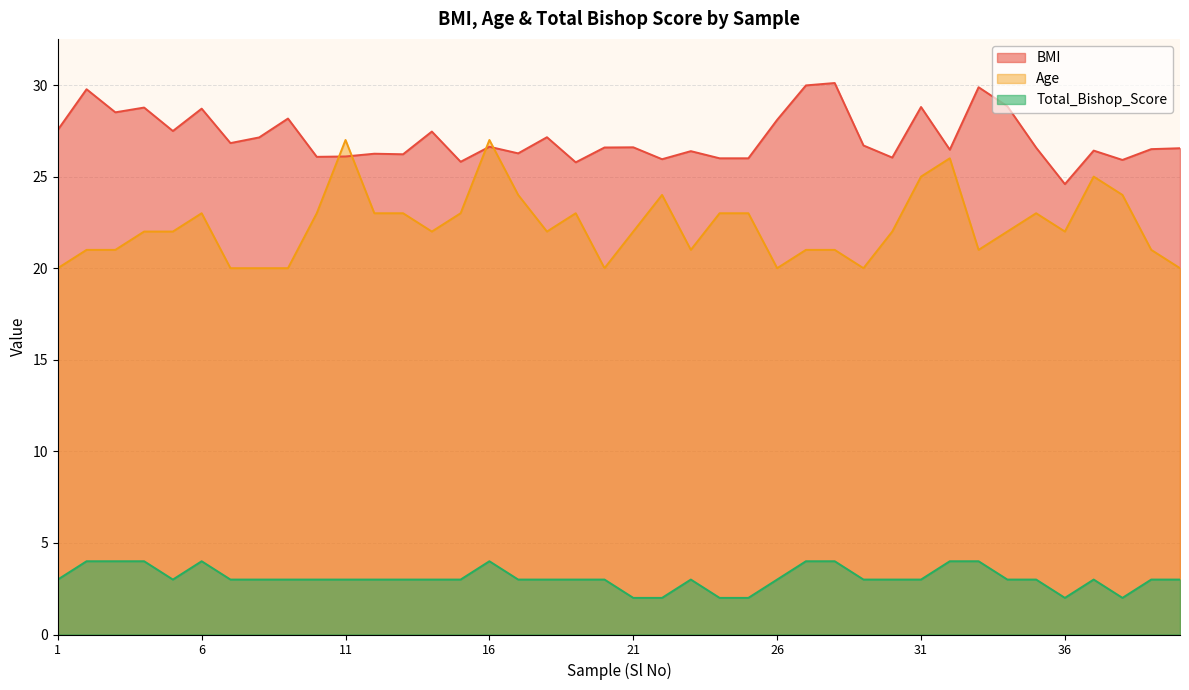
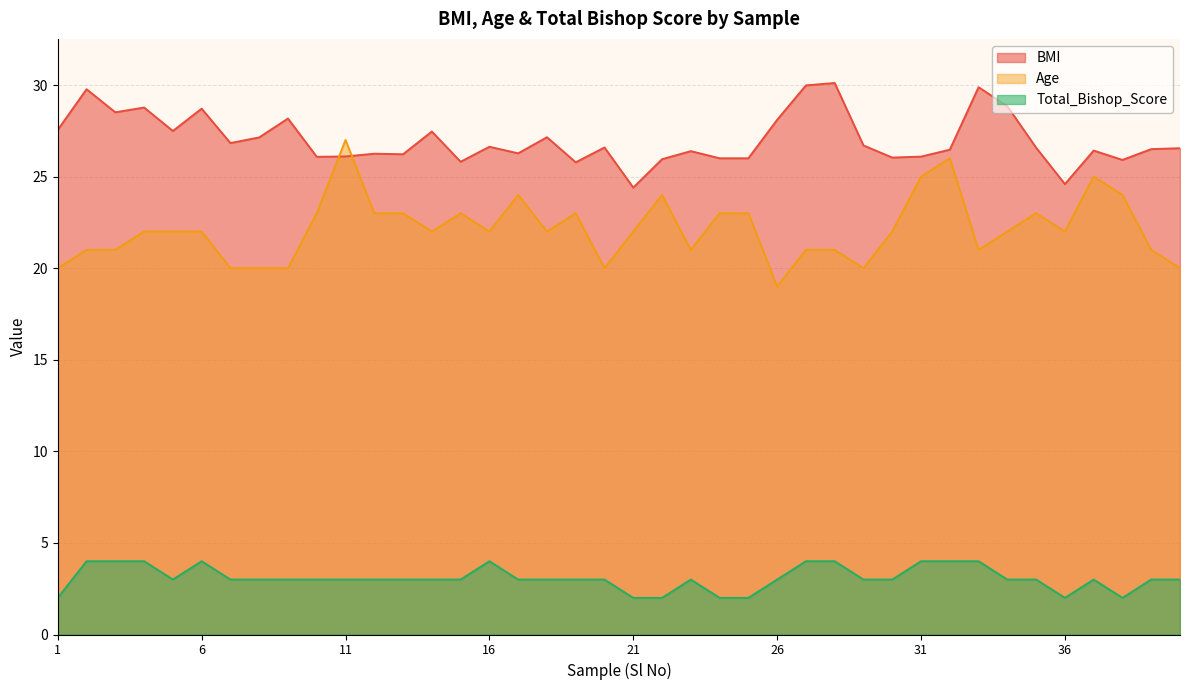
  {
    "BMI": {
      "1": 27.6,
      "6": 28.7,
      "11": 26.1,
      "16": 26.6,
-     "21": 26.6,
+     "21": 24.4,
      "26": 28.1,
-     "31": 28.8,
+     "31": 26.1,
      "36": 24.6
    },
    "Age": {
      "1": 20,
-     "6": 23,
+     "6": 22,
      "11": 27,
-     "16": 27,
+     "16": 22,
      "21": 22,
-     "26": 20,
+     "26": 19,
      "31": 25,
      "36": 22
    },
    "Total_Bishop_Score": {
-     "1": 3,
+     "1": 2,
      "6": 4,
      "11": 3,
      "16": 4,
      "21": 2,
      "26": 3,
-     "31": 3,
+     "31": 4,
      "36": 2
    }
  }
